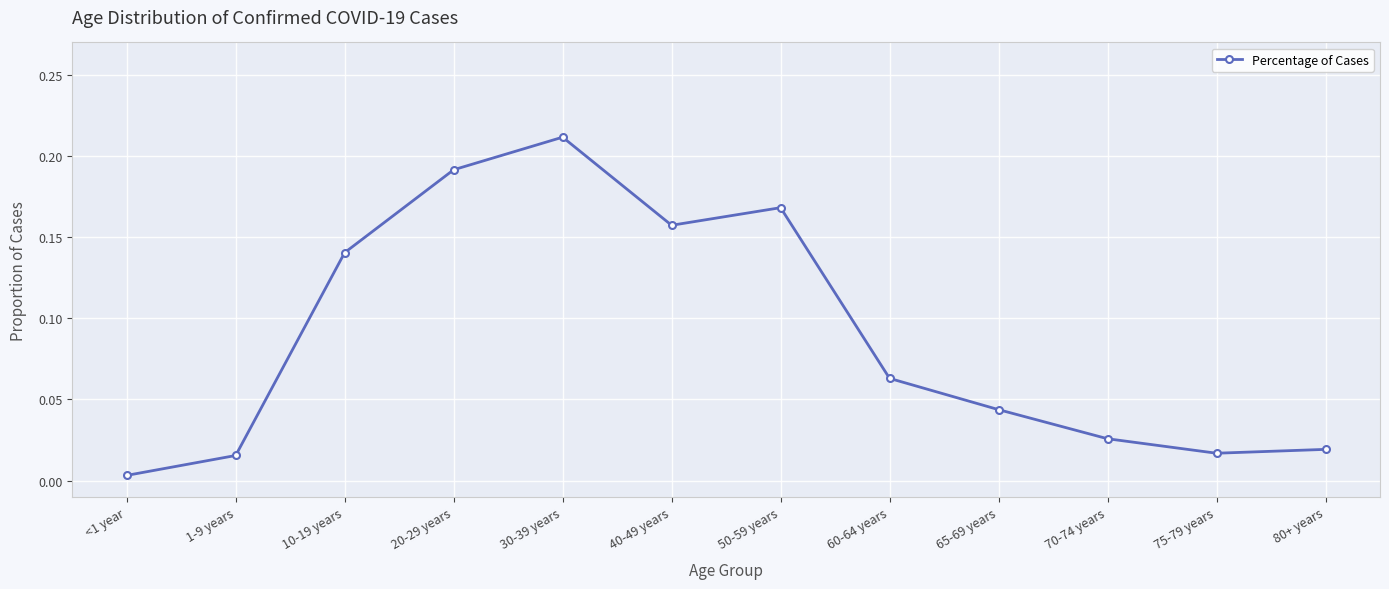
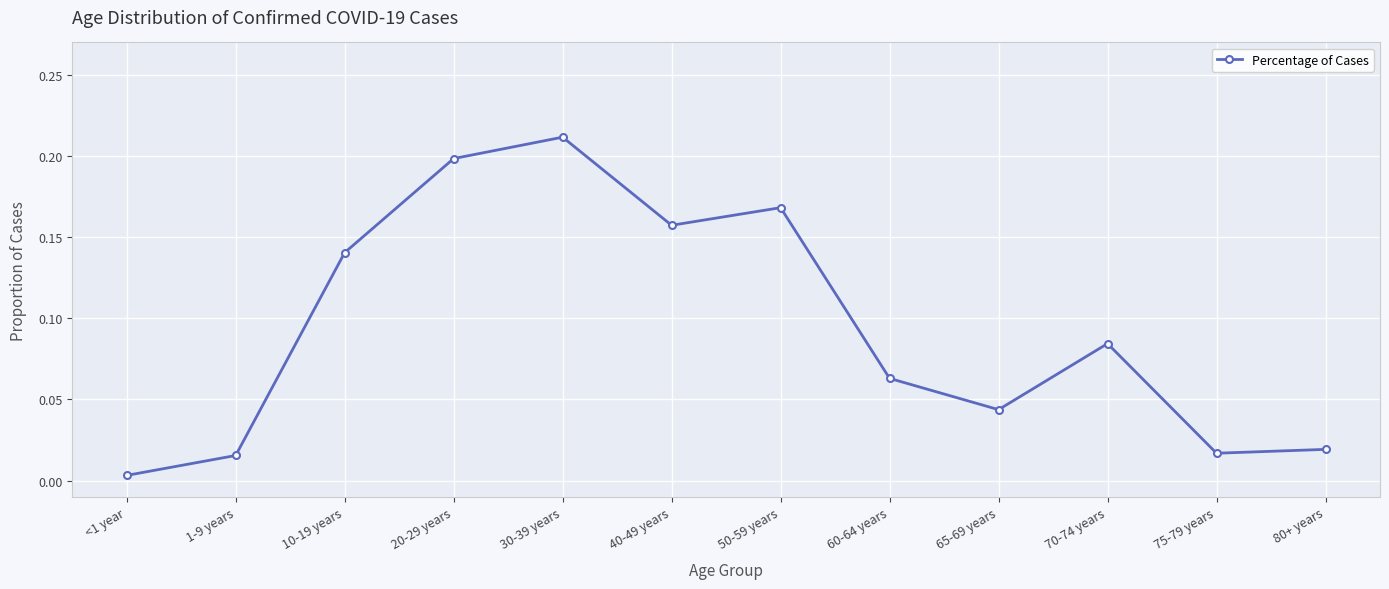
  {
    "<1 year": 0.003,
    "1-9 years": 0.015,
    "10-19 years": 0.140,
-   "20-29 years": 0.192,
+   "20-29 years": 0.198,
    "30-39 years": 0.212,
    "40-49 years": 0.157,
    "50-59 years": 0.168,
    "60-64 years": 0.063,
    "65-69 years": 0.044,
-   "70-74 years": 0.026,
+   "70-74 years": 0.084,
    "75-79 years": 0.017,
    "80+ years": 0.019
  }
